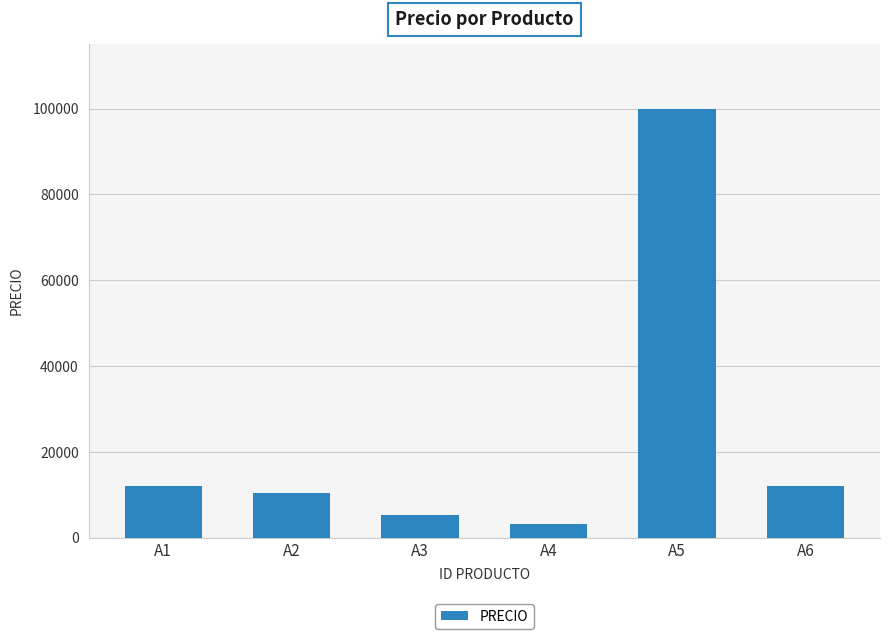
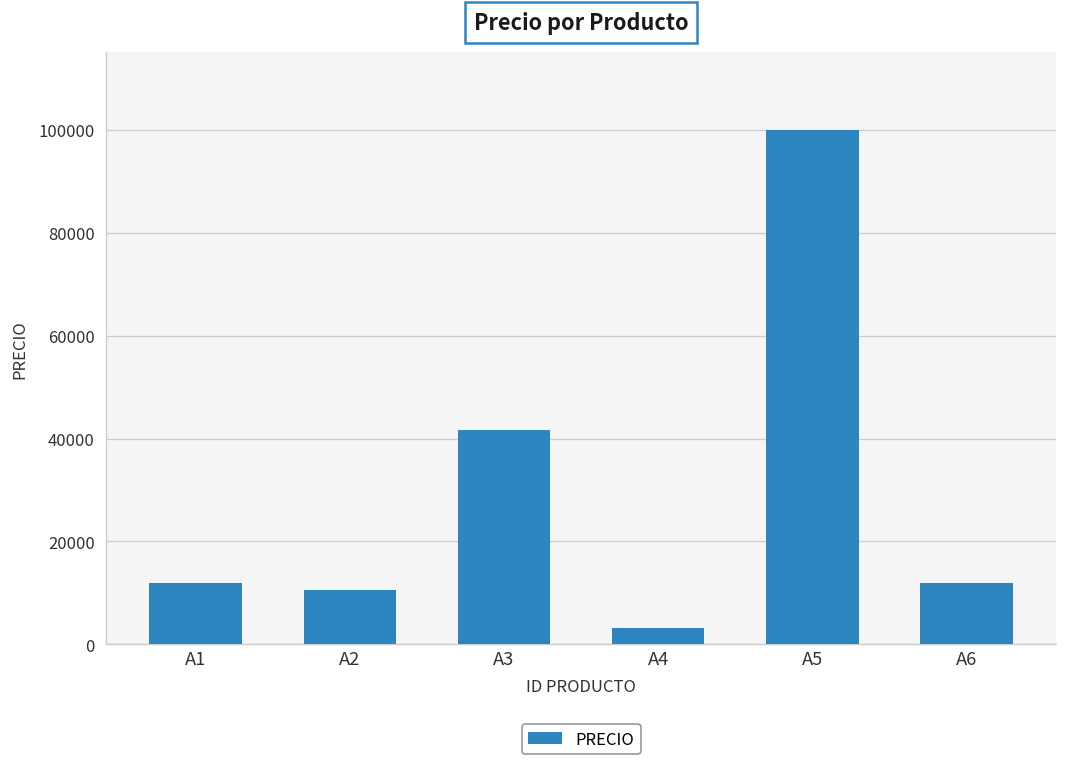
  {
    "A1": 12000,
    "A2": 11000,
-   "A3": 5000,
+   "A3": 42000,
    "A4": 3000,
    "A5": 100000,
    "A6": 12000
  }
